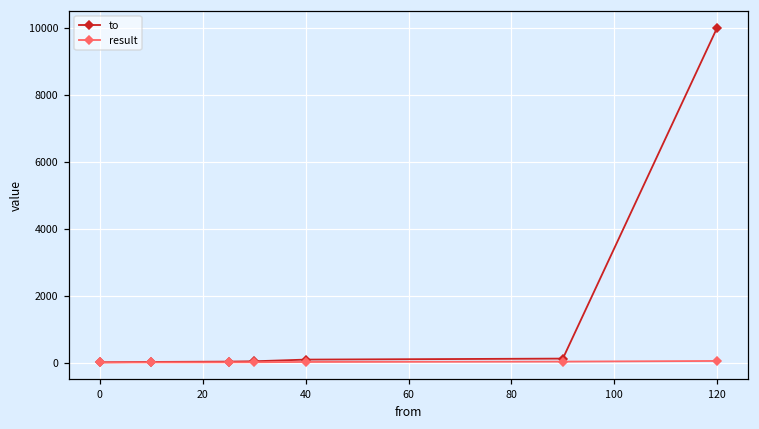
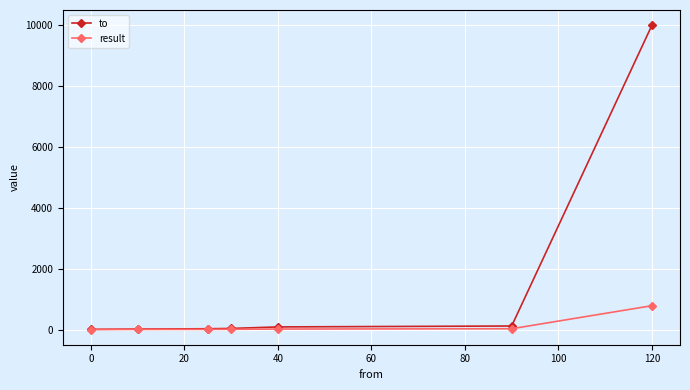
  {
    "to": {
      "120": 10000
    },
    "result": {
-     "120": 100
+     "120": 800
    }
  }
